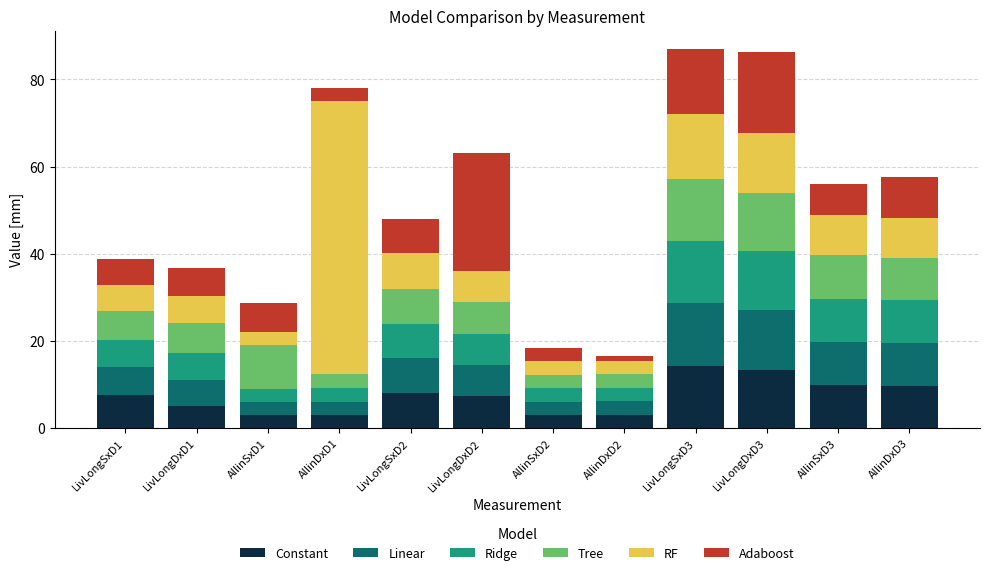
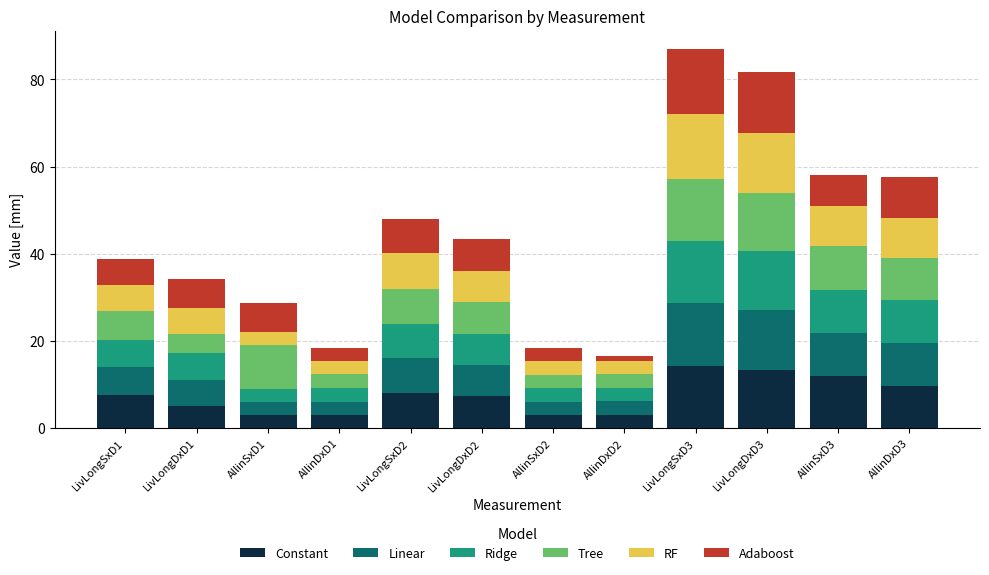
  {
    "Constant": {
      "LivLongSxD1": 7,
      "LivLongDxD1": 5,
      "AllinSxD1": 3,
      "AllinDxD1": 3,
      "LivLongSxD2": 8,
      "LivLongDxD2": 7,
      "AllinSxD2": 3,
      "AllinDxD2": 3,
      "LivLongSxD3": 14,
      "LivLongDxD3": 13,
-     "AllinSxD3": 10,
+     "AllinSxD3": 12,
      "AllinDxD3": 10
    },
    "Tree": {
      "LivLongSxD1": 7,
-     "LivLongDxD1": 7,
+     "LivLongDxD1": 4,
      "AllinSxD1": 10,
      "AllinDxD1": 3,
      "LivLongSxD2": 8,
      "LivLongDxD2": 7,
      "AllinSxD2": 3,
      "AllinDxD2": 3,
      "LivLongSxD3": 14,
      "LivLongDxD3": 13,
      "AllinSxD3": 10,
      "AllinDxD3": 10
    },
    "RF": {
      "LivLongSxD1": 6,
      "LivLongDxD1": 6,
      "AllinSxD1": 3,
-     "AllinDxD1": 63,
+     "AllinDxD1": 3,
      "LivLongSxD2": 8,
      "LivLongDxD2": 7,
      "AllinSxD2": 3,
      "AllinDxD2": 3,
      "LivLongSxD3": 15,
      "LivLongDxD3": 14,
      "AllinSxD3": 9,
      "AllinDxD3": 9
    },
    "Adaboost": {
      "LivLongSxD1": 6,
      "LivLongDxD1": 7,
      "AllinSxD1": 7,
      "AllinDxD1": 3,
      "LivLongSxD2": 8,
-     "LivLongDxD2": 27,
+     "LivLongDxD2": 7,
      "AllinSxD2": 3,
      "AllinDxD2": 1,
      "LivLongSxD3": 15,
-     "LivLongDxD3": 18,
+     "LivLongDxD3": 14,
      "AllinSxD3": 7,
      "AllinDxD3": 9
    }
  }
